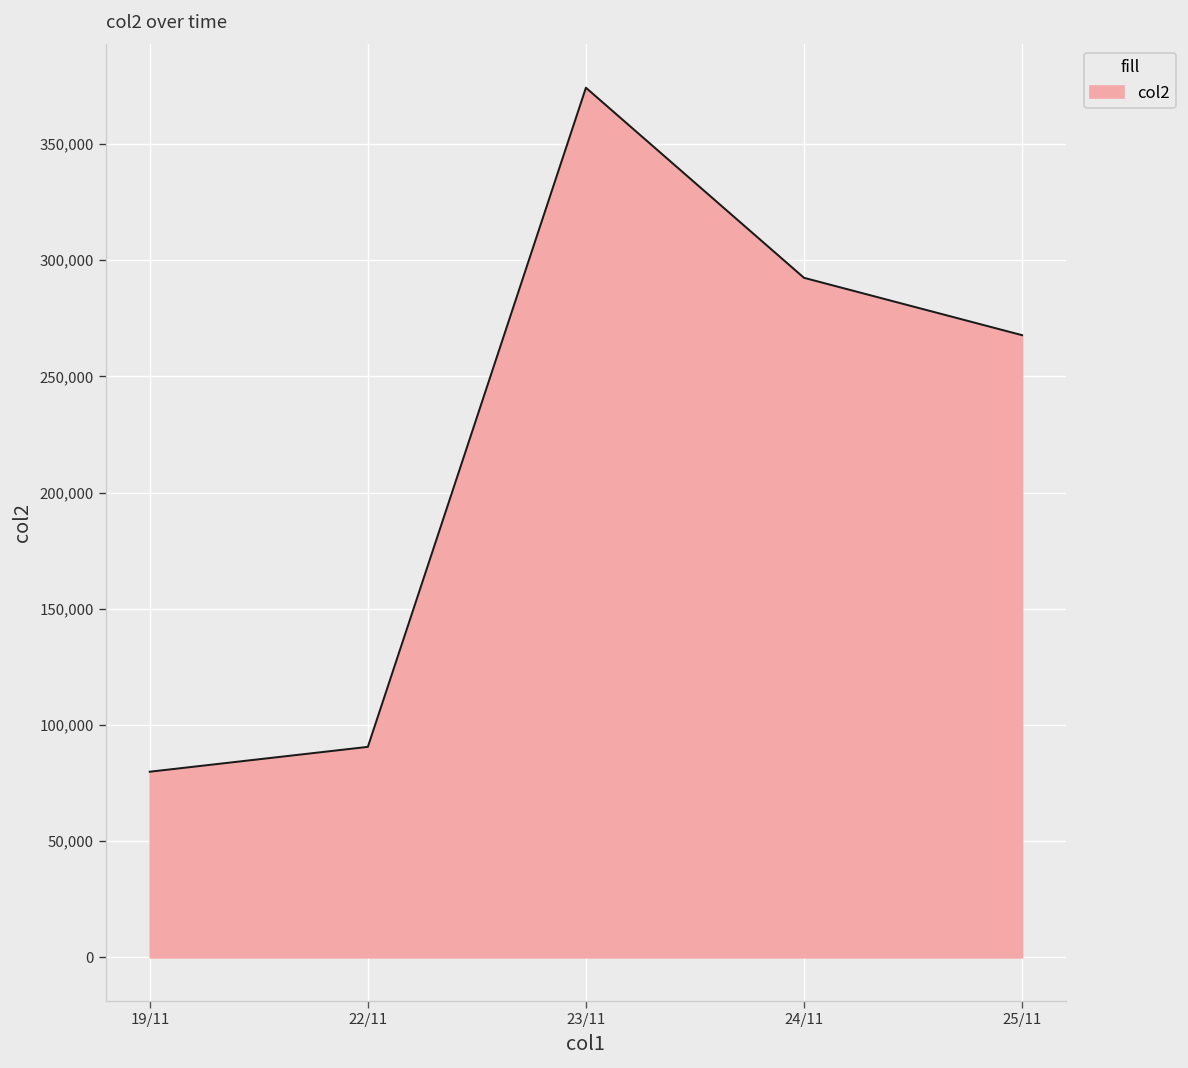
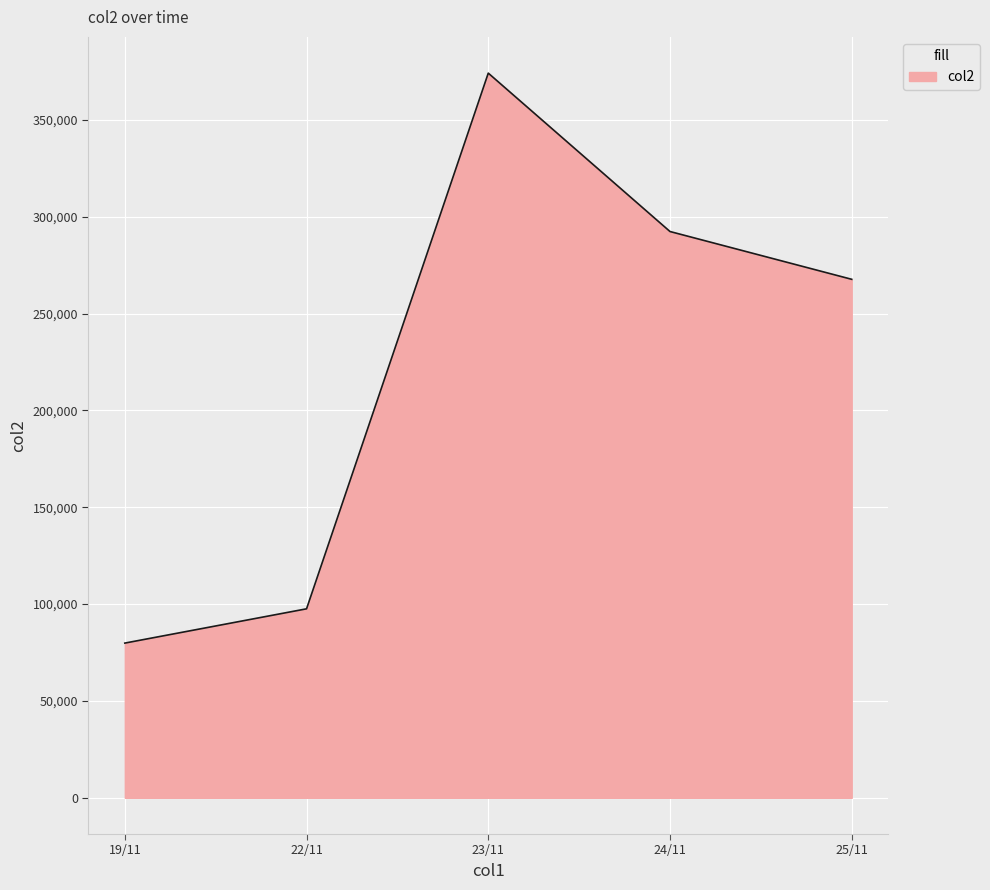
  {
    "19/11": "80,000",
-   "22/11": "91,000",
+   "22/11": "98,000",
    "23/11": "374,000",
    "24/11": "292,000",
    "25/11": "268,000"
  }
